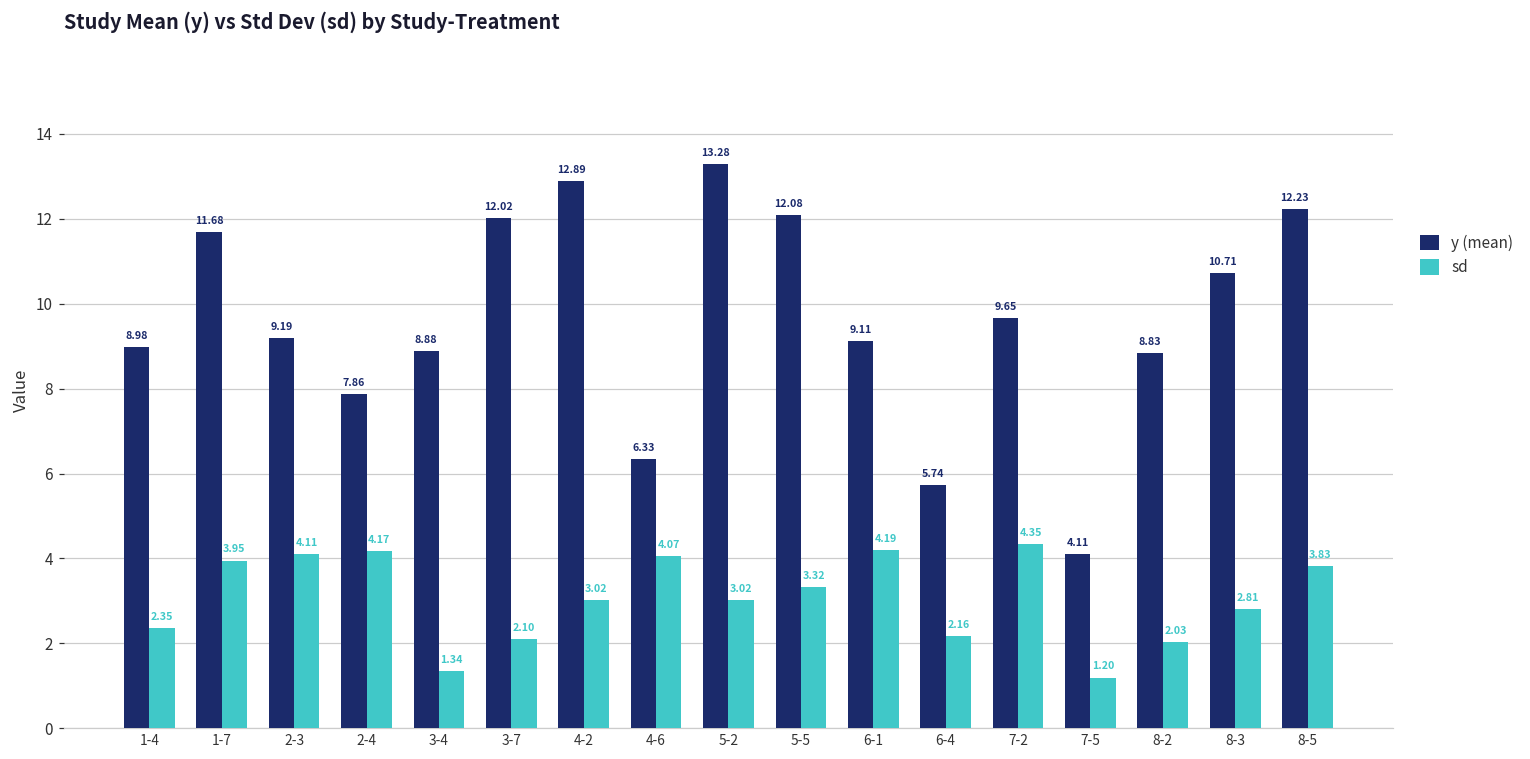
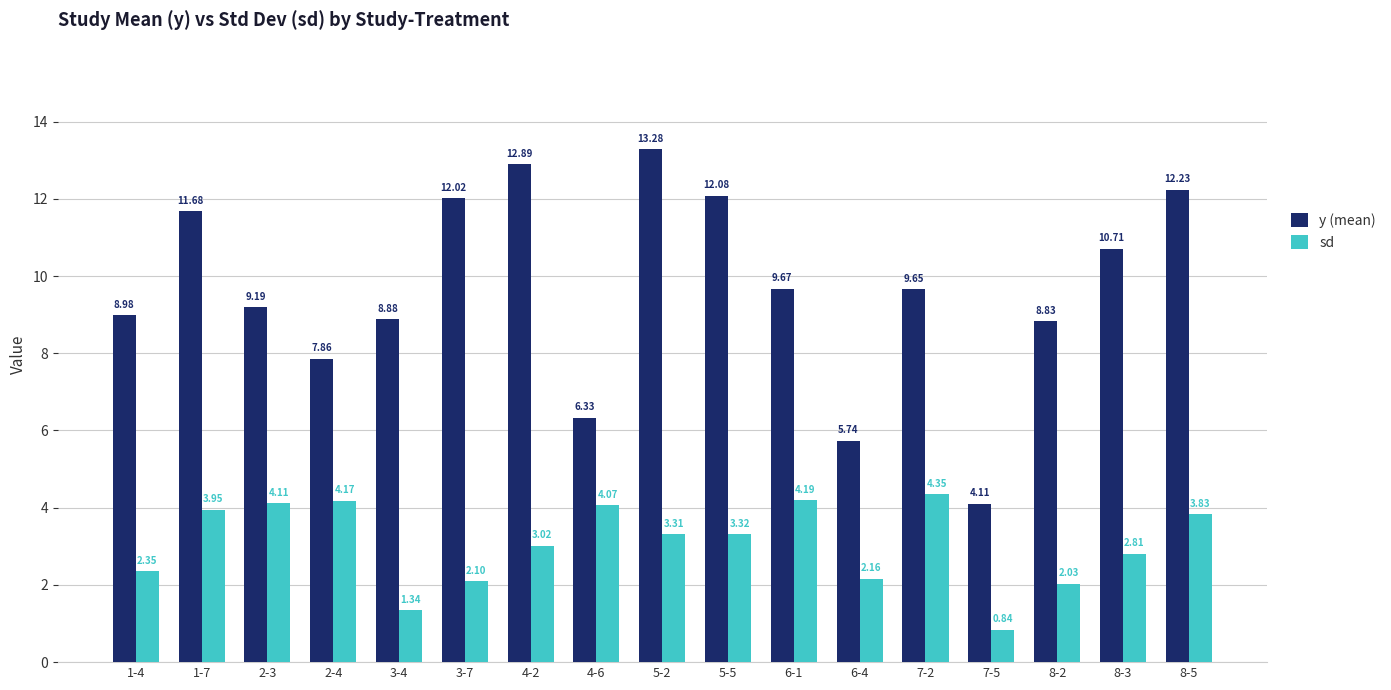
  {
    "y (mean)": {
      "1-4": 8.98,
      "1-7": 11.68,
      "2-3": 9.19,
      "2-4": 7.86,
      "3-4": 8.88,
      "3-7": 12.02,
      "4-2": 12.89,
      "4-6": 6.33,
      "5-2": 13.28,
      "5-5": 12.08,
-     "6-1": 9.11,
+     "6-1": 9.67,
      "6-4": 5.74,
      "7-2": 9.65,
      "7-5": 4.11,
      "8-2": 8.83,
      "8-3": 10.71,
      "8-5": 12.23
    },
    "sd": {
      "1-4": 2.35,
      "1-7": 3.95,
      "2-3": 4.11,
      "2-4": 4.17,
      "3-4": 1.34,
      "3-7": 2.10,
      "4-2": 3.02,
      "4-6": 4.07,
-     "5-2": 3.02,
+     "5-2": 3.31,
      "5-5": 3.32,
      "6-1": 4.19,
      "6-4": 2.16,
      "7-2": 4.35,
-     "7-5": 1.20,
+     "7-5": 0.84,
      "8-2": 2.03,
      "8-3": 2.81,
      "8-5": 3.83
    }
  }
